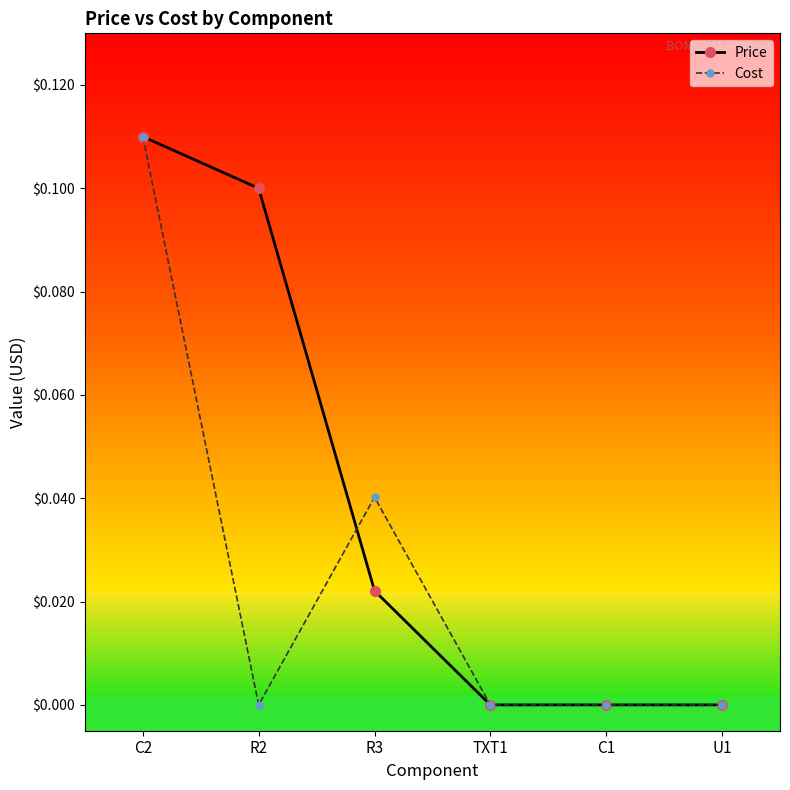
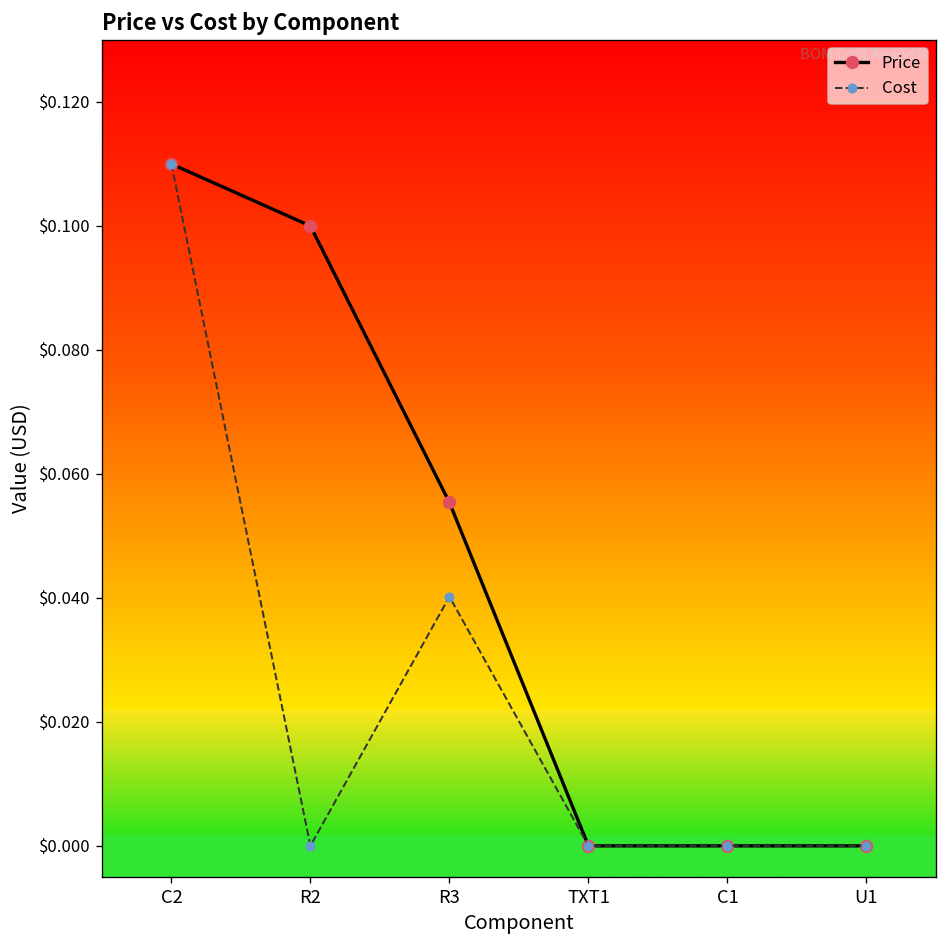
  {
    "Price": {
      "R2": "$0.100",
-     "R3": "$0.022"
+     "R3": "$0.055"
    },
    "Cost": {
      "R2": "$0.000",
      "R3": "$0.040"
    }
  }
